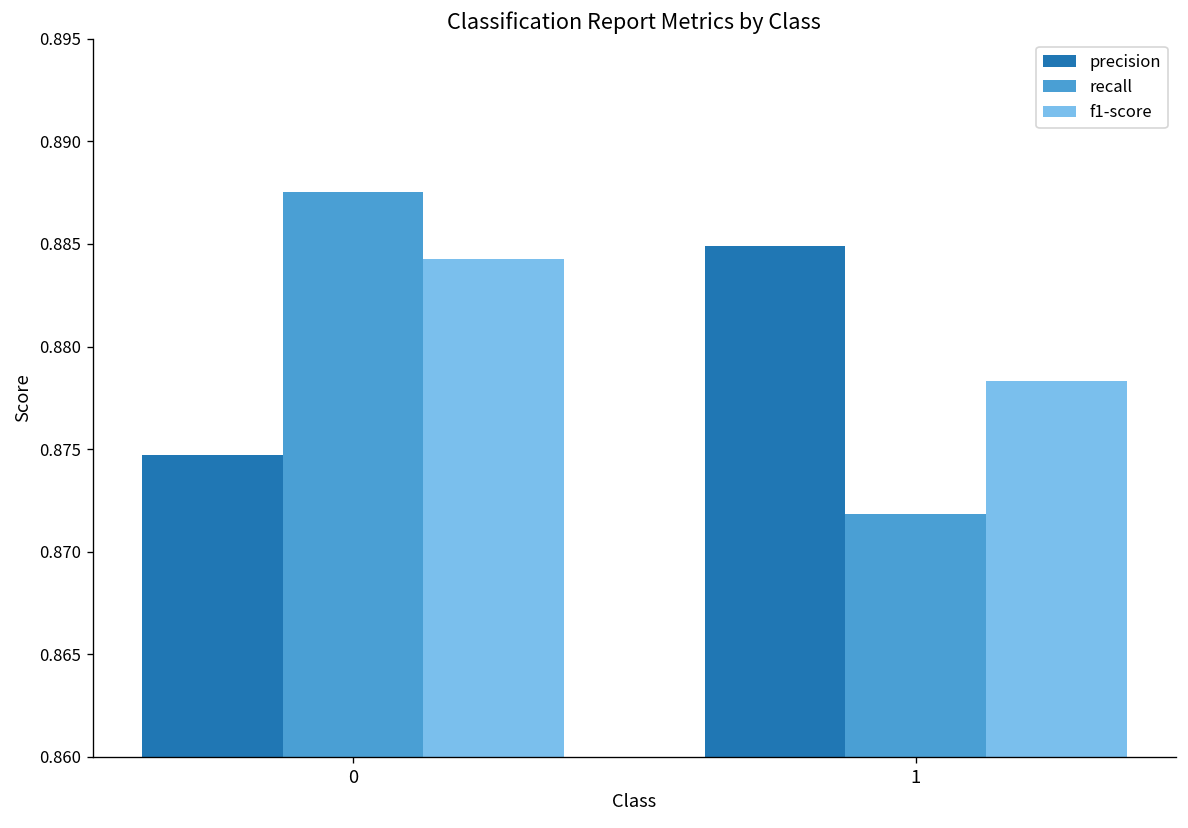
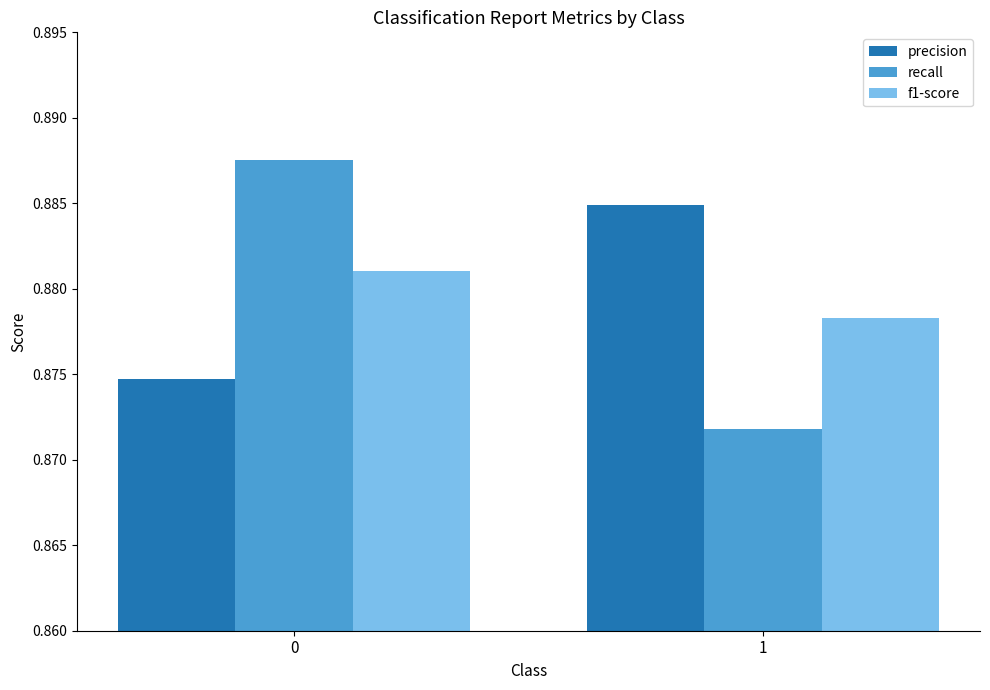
  {
    "precision": {
      "0": 0.8747,
      "1": 0.8849
    },
    "recall": {
      "0": 0.8875,
      "1": 0.8718
    },
    "f1-score": {
-     "0": 0.8843,
+     "0": 0.8811,
      "1": 0.8783
    }
  }
